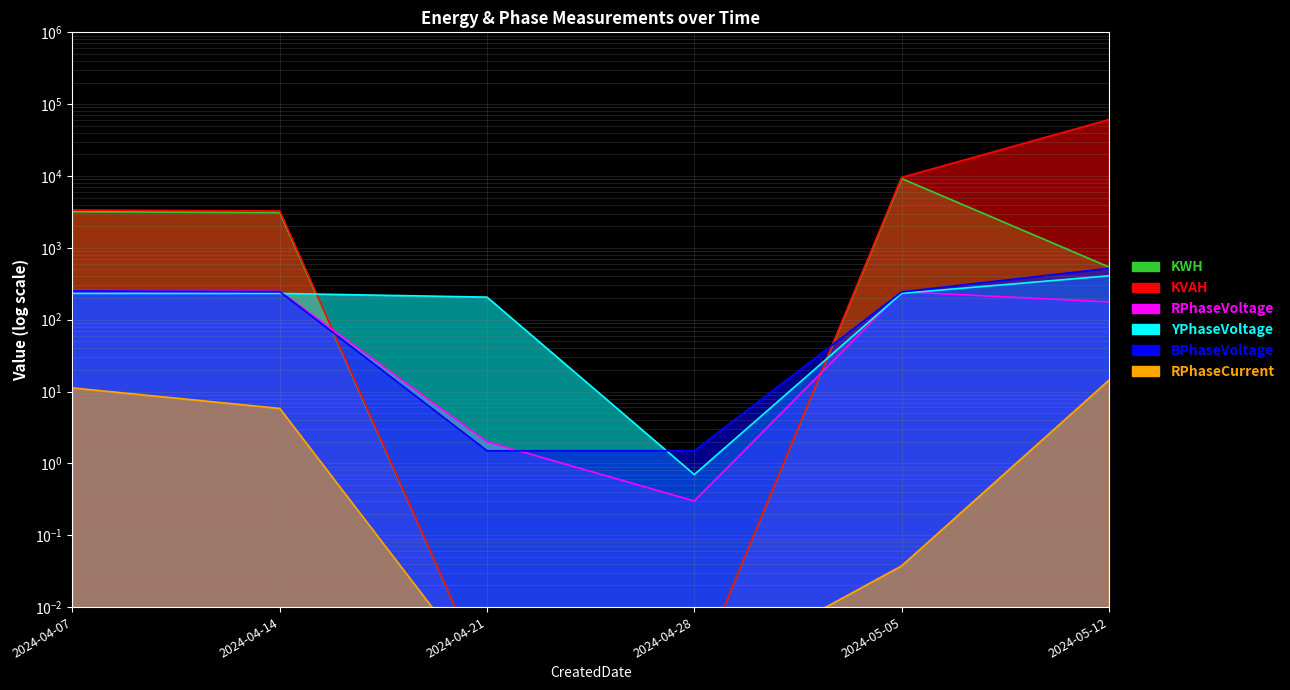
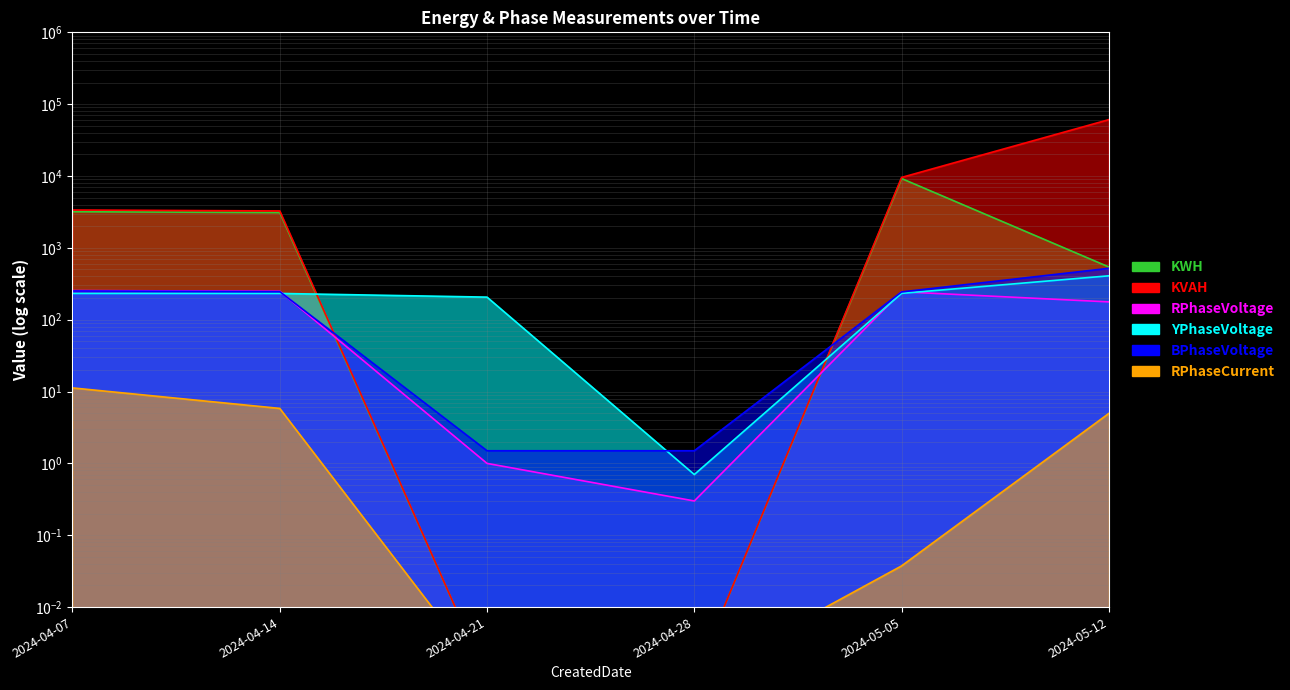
  {
    "KVAH": {
      "2024-05-12": 60000
    },
    "RPhaseVoltage": {
-     "2024-04-21": 2,
+     "2024-04-21": 1,
      "2024-04-28": 0.30,
      "2024-05-12": 180
    },
    "YPhaseVoltage": {
      "2024-04-21": 210,
      "2024-04-28": 0.7,
      "2024-05-12": 400
    },
    "BPhaseVoltage": {
      "2024-04-21": 1.5,
      "2024-04-28": 1.5
    },
    "RPhaseCurrent": {
      "2024-04-07": 11,
      "2024-04-14": 6,
      "2024-05-05": 0.04,
-     "2024-05-12": 14
+     "2024-05-12": 5
    }
  }
